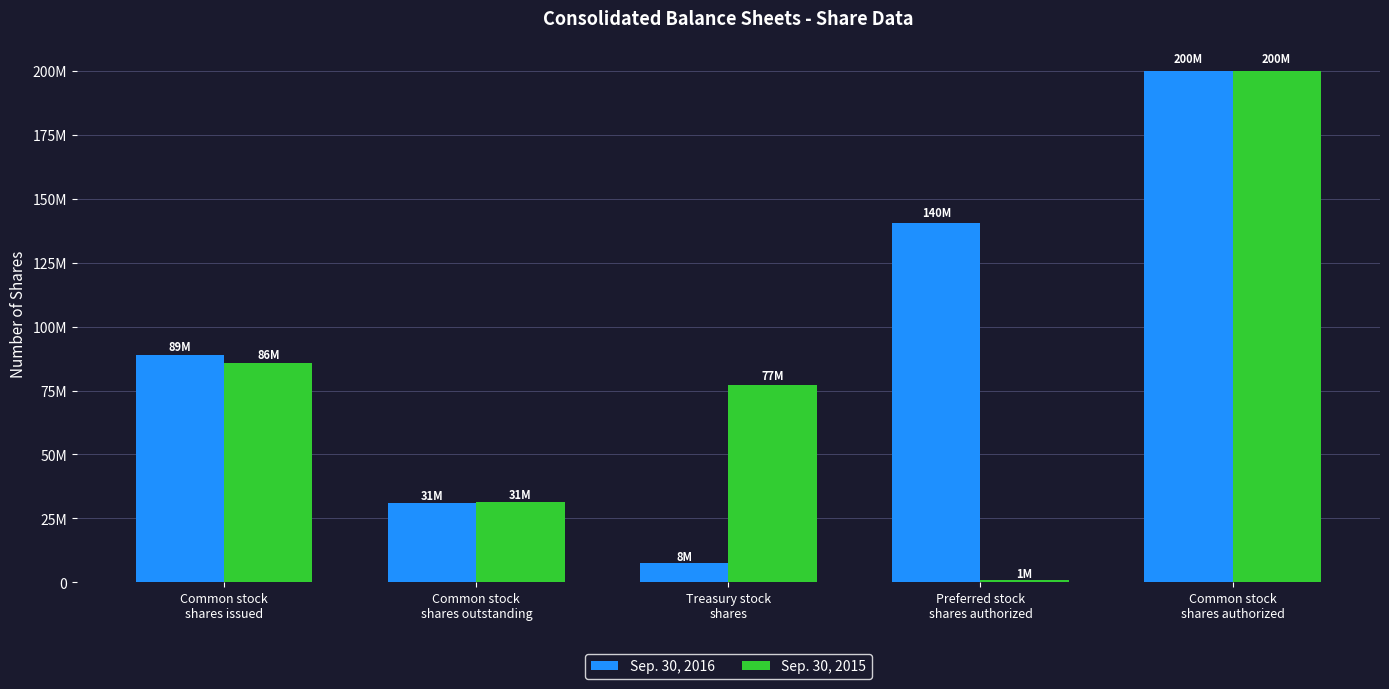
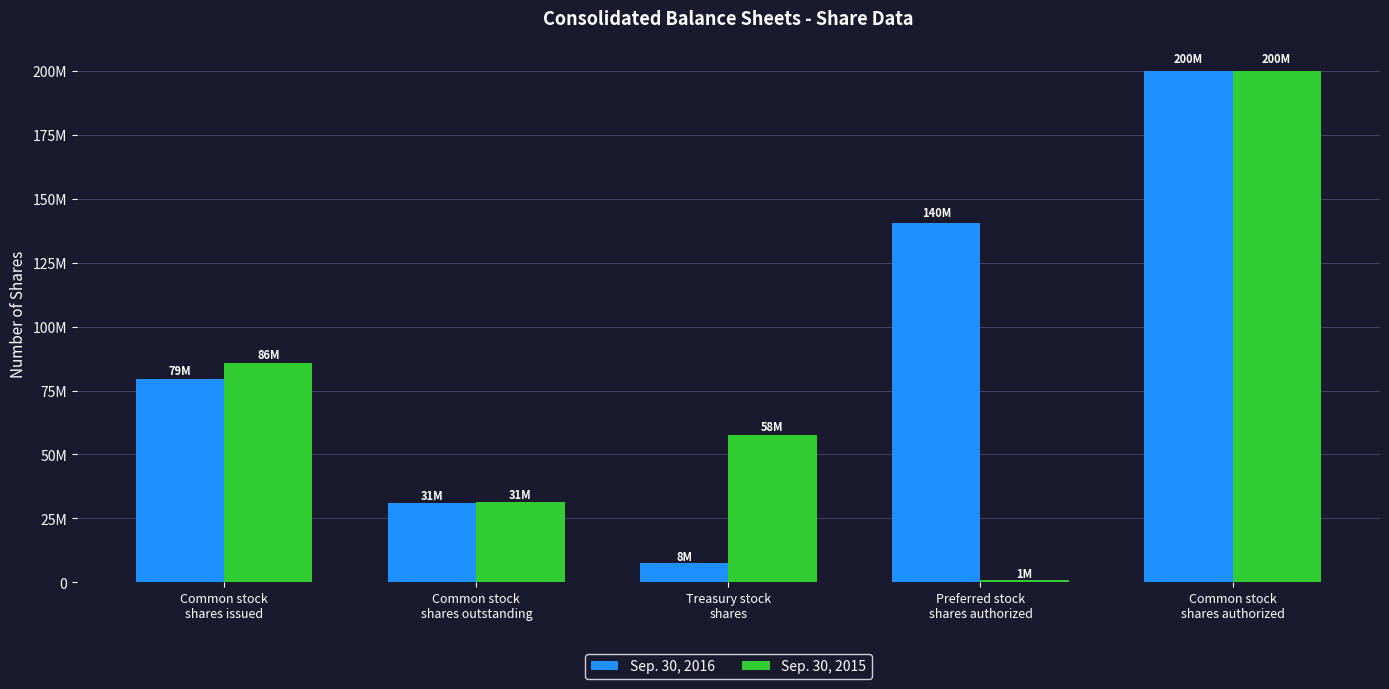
  {
    "Sep. 30, 2016": {
-     "Common stock shares issued": "89M",
+     "Common stock shares issued": "79M",
      "Common stock shares outstanding": "31M",
      "Treasury stock shares": "8M",
      "Preferred stock shares authorized": "140M",
      "Common stock shares authorized": "200M"
    },
    "Sep. 30, 2015": {
      "Common stock shares issued": "86M",
      "Common stock shares outstanding": "31M",
-     "Treasury stock shares": "77M",
+     "Treasury stock shares": "58M",
      "Preferred stock shares authorized": "1M",
      "Common stock shares authorized": "200M"
    }
  }
